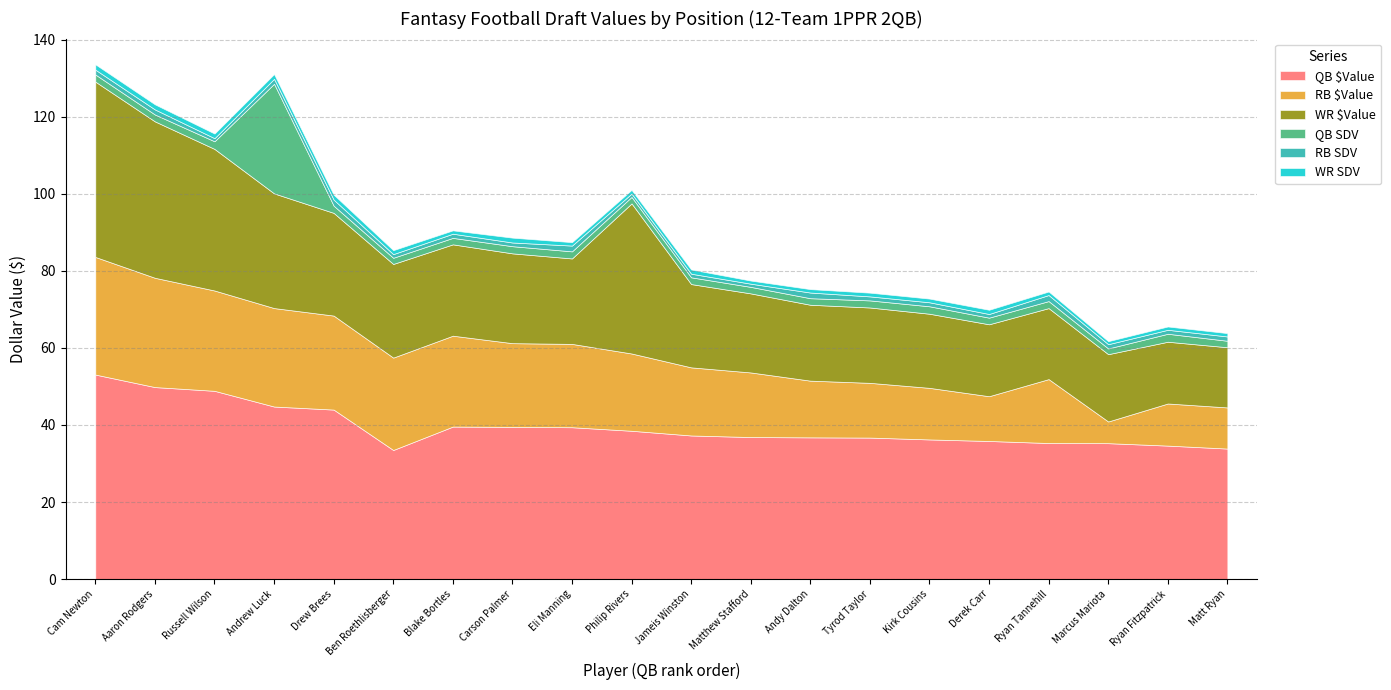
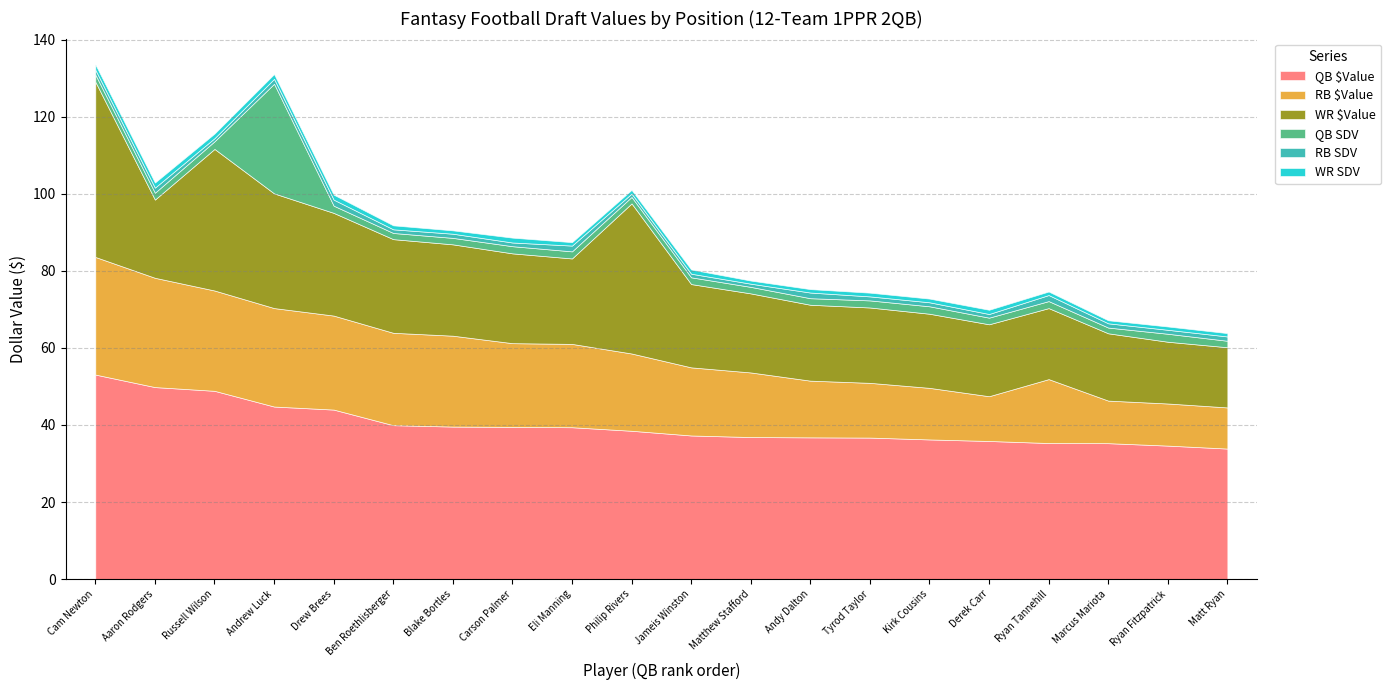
  {
    "QB $Value": {
      "Cam Newton": 53,
      "Aaron Rodgers": 50,
      "Russell Wilson": 49,
      "Andrew Luck": 45,
      "Drew Brees": 44,
-     "Ben Roethlisberger": 34,
+     "Ben Roethlisberger": 40,
      "Blake Bortles": 40,
      "Carson Palmer": 40,
      "Eli Manning": 39,
      "Philip Rivers": 39,
      "Jameis Winston": 37,
      "Matthew Stafford": 37,
      "Andy Dalton": 37,
      "Tyrod Taylor": 37,
      "Kirk Cousins": 36,
      "Derek Carr": 36,
      "Ryan Tannehill": 35,
      "Marcus Mariota": 35,
      "Ryan Fitzpatrick": 35,
      "Matt Ryan": 34
    },
    "RB $Value": {
      "Cam Newton": 31,
      "Aaron Rodgers": 28,
      "Russell Wilson": 26,
      "Andrew Luck": 26,
      "Drew Brees": 24,
      "Ben Roethlisberger": 24,
      "Blake Bortles": 24,
      "Carson Palmer": 22,
      "Eli Manning": 22,
      "Philip Rivers": 20,
      "Jameis Winston": 18,
      "Matthew Stafford": 17,
      "Andy Dalton": 15,
      "Tyrod Taylor": 14,
      "Kirk Cousins": 13,
      "Derek Carr": 12,
      "Ryan Tannehill": 17,
-     "Marcus Mariota": 6,
+     "Marcus Mariota": 11,
      "Ryan Fitzpatrick": 11,
      "Matt Ryan": 11
    },
    "WR $Value": {
      "Cam Newton": 46,
-     "Aaron Rodgers": 41,
+     "Aaron Rodgers": 20,
      "Russell Wilson": 37,
      "Andrew Luck": 30,
      "Drew Brees": 27,
      "Ben Roethlisberger": 24,
      "Blake Bortles": 24,
      "Carson Palmer": 23,
      "Eli Manning": 22,
      "Philip Rivers": 39,
      "Jameis Winston": 22,
      "Matthew Stafford": 21,
      "Andy Dalton": 20,
      "Tyrod Taylor": 20,
      "Kirk Cousins": 19,
      "Derek Carr": 19,
      "Ryan Tannehill": 18,
      "Marcus Mariota": 17,
      "Ryan Fitzpatrick": 16,
      "Matt Ryan": 16
    },
    "QB SDV": {
      "Cam Newton": 2,
      "Aaron Rodgers": 2,
      "Russell Wilson": 2,
      "Andrew Luck": 28,
      "Drew Brees": 2,
      "Ben Roethlisberger": 2,
      "Blake Bortles": 2,
      "Carson Palmer": 2,
      "Eli Manning": 2,
      "Philip Rivers": 2,
      "Jameis Winston": 2,
      "Matthew Stafford": 2,
      "Andy Dalton": 2,
      "Tyrod Taylor": 2,
      "Kirk Cousins": 2,
      "Derek Carr": 2,
      "Ryan Tannehill": 2,
      "Marcus Mariota": 1,
      "Ryan Fitzpatrick": 2,
      "Matt Ryan": 2
    }
  }
